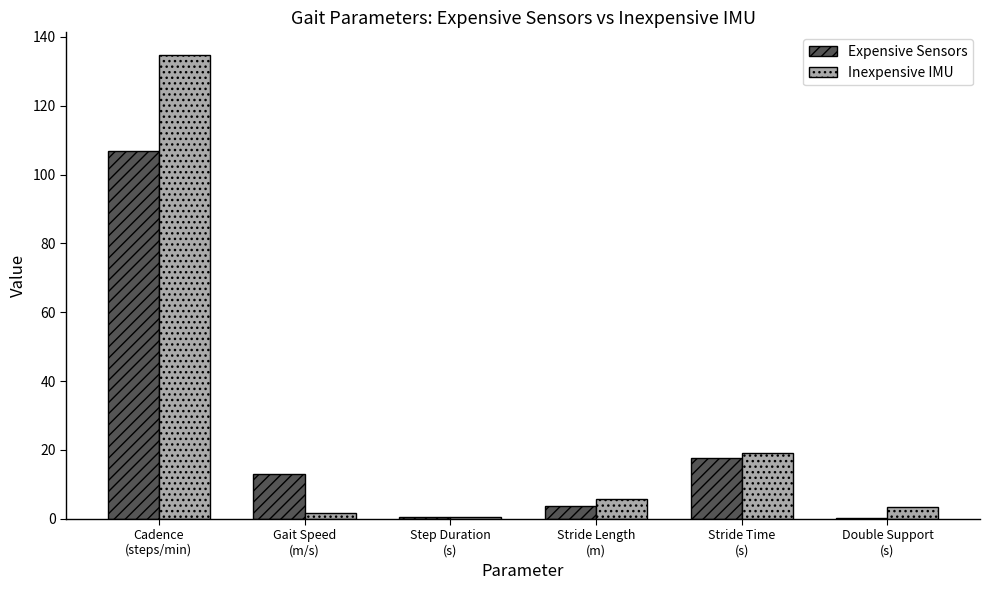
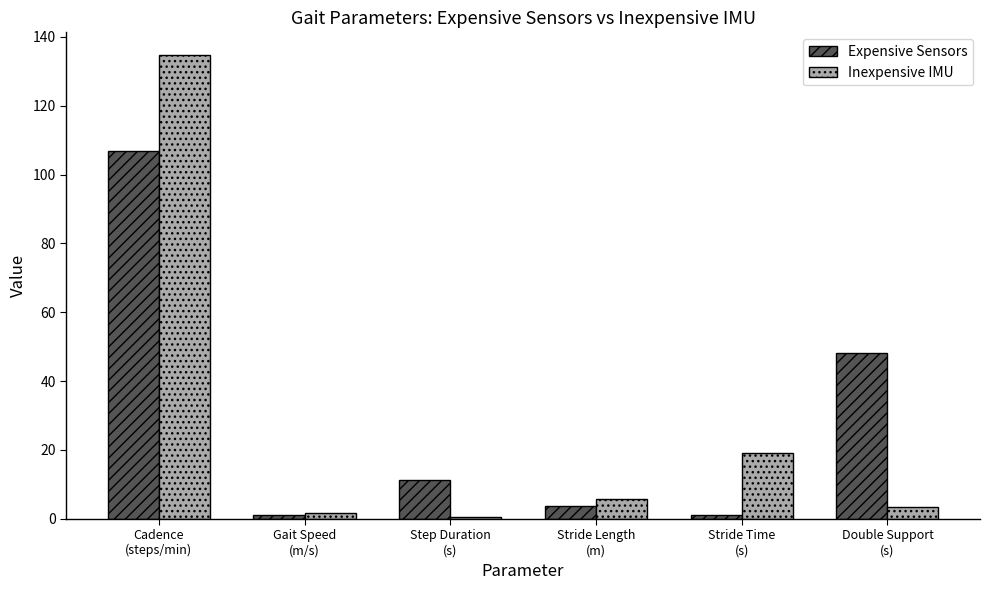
  {
    "Expensive Sensors": {
      "Cadence (steps/min)": 107,
-     "Gait Speed (m/s)": 13,
-     "Step Duration (s)": 1,
+     "Gait Speed (m/s)": 1,
+     "Step Duration (s)": 11,
      "Stride Length (m)": 4,
-     "Stride Time (s)": 18,
-     "Double Support (s)": 0
+     "Stride Time (s)": 1,
+     "Double Support (s)": 48
    },
    "Inexpensive IMU": {
      "Cadence (steps/min)": 135,
      "Gait Speed (m/s)": 2,
      "Stride Length (m)": 6,
      "Stride Time (s)": 19,
      "Double Support (s)": 3
    }
  }
